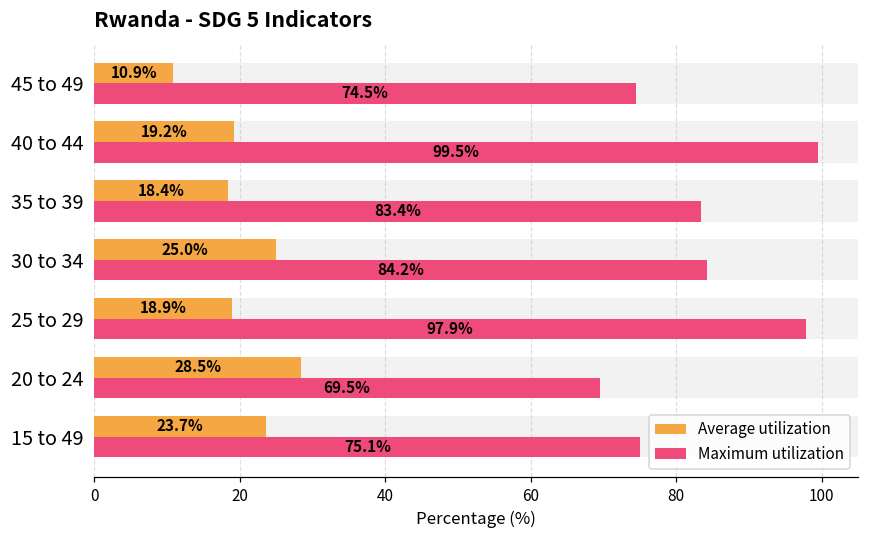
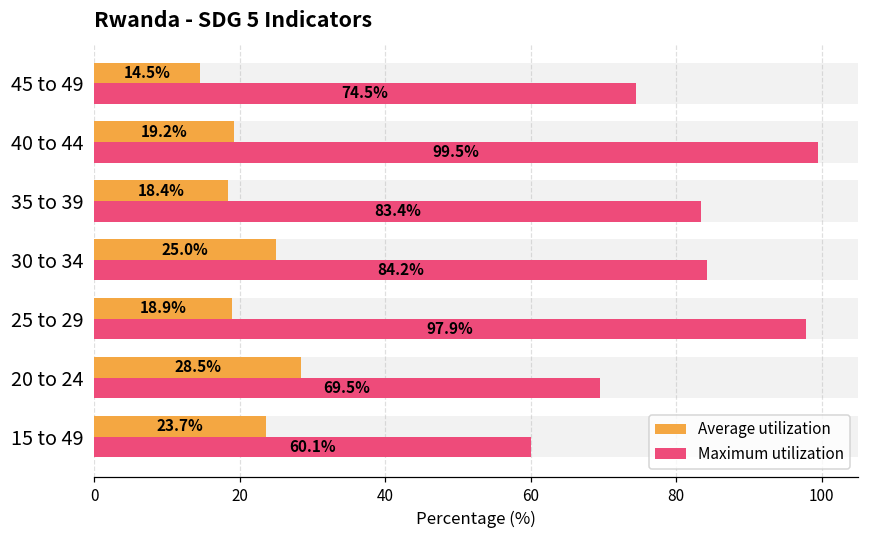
  {
    "Average utilization": {
-     "45 to 49": "10.9%"
+     "45 to 49": "14.5%"
    },
    "Maximum utilization": {
-     "15 to 49": "75.1%"
+     "15 to 49": "60.1%"
    }
  }
